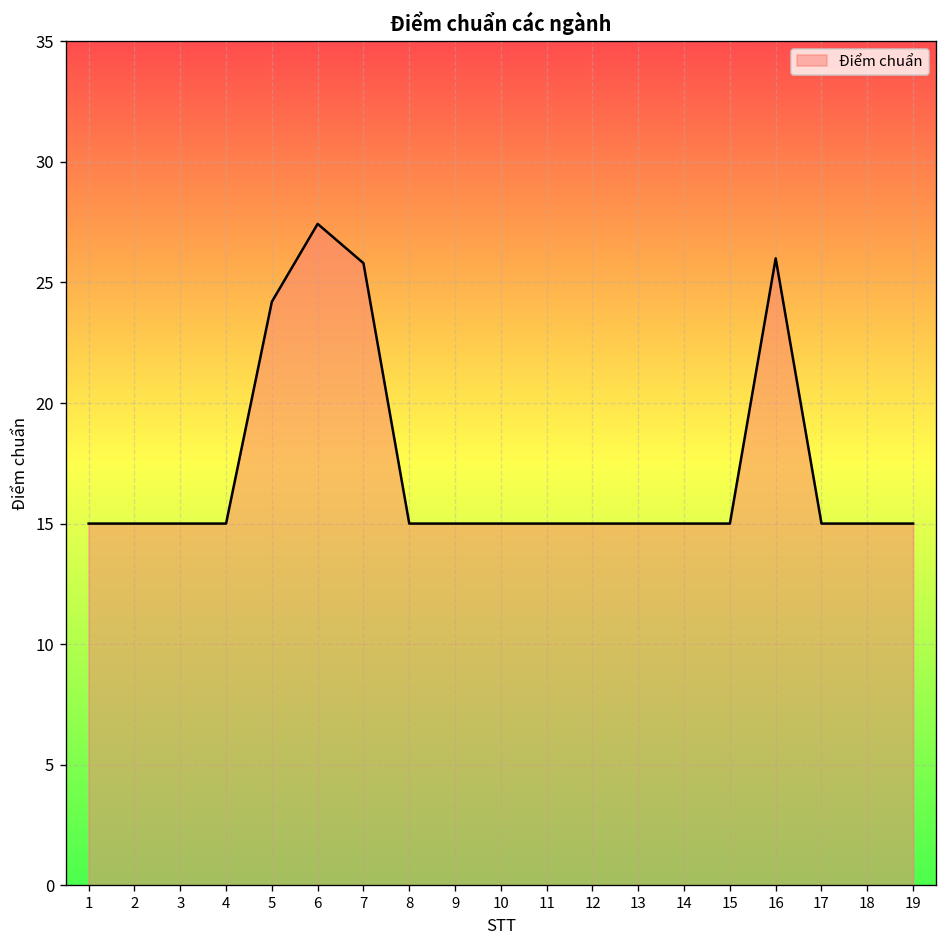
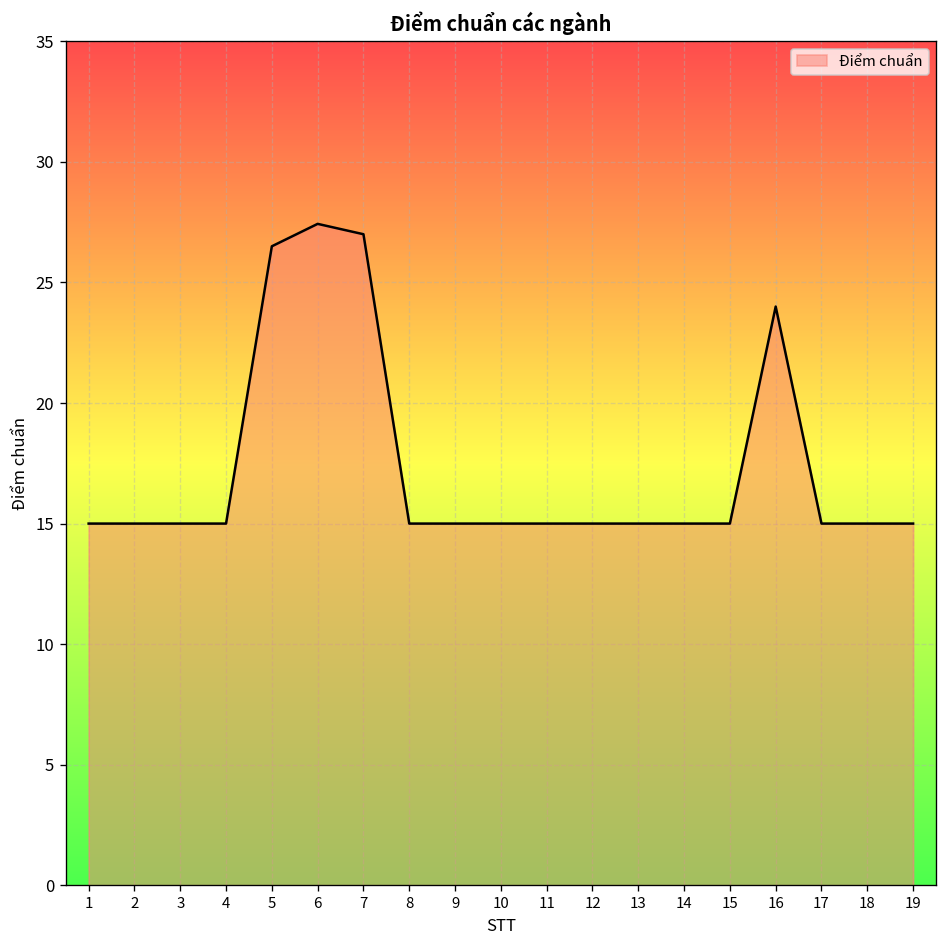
  {
    "1": 15.0,
    "2": 15.0,
    "3": 15.0,
    "4": 15.0,
-   "5": 24.2,
+   "5": 26.5,
    "6": 27.4,
-   "7": 25.8,
+   "7": 27.0,
    "8": 15.0,
    "9": 15.0,
    "10": 15.0,
    "11": 15.0,
    "12": 15.0,
    "13": 15.0,
    "14": 15.0,
    "15": 15.0,
-   "16": 26,
+   "16": 24,
    "17": 15.0,
    "18": 15.0,
    "19": 15.0
  }
